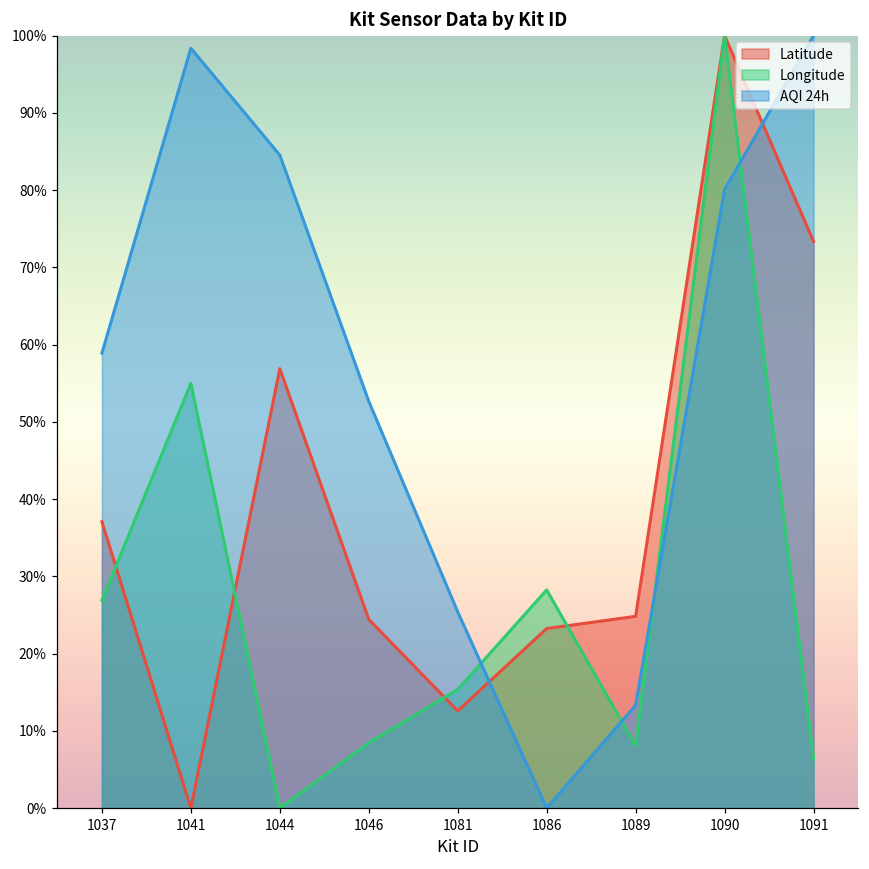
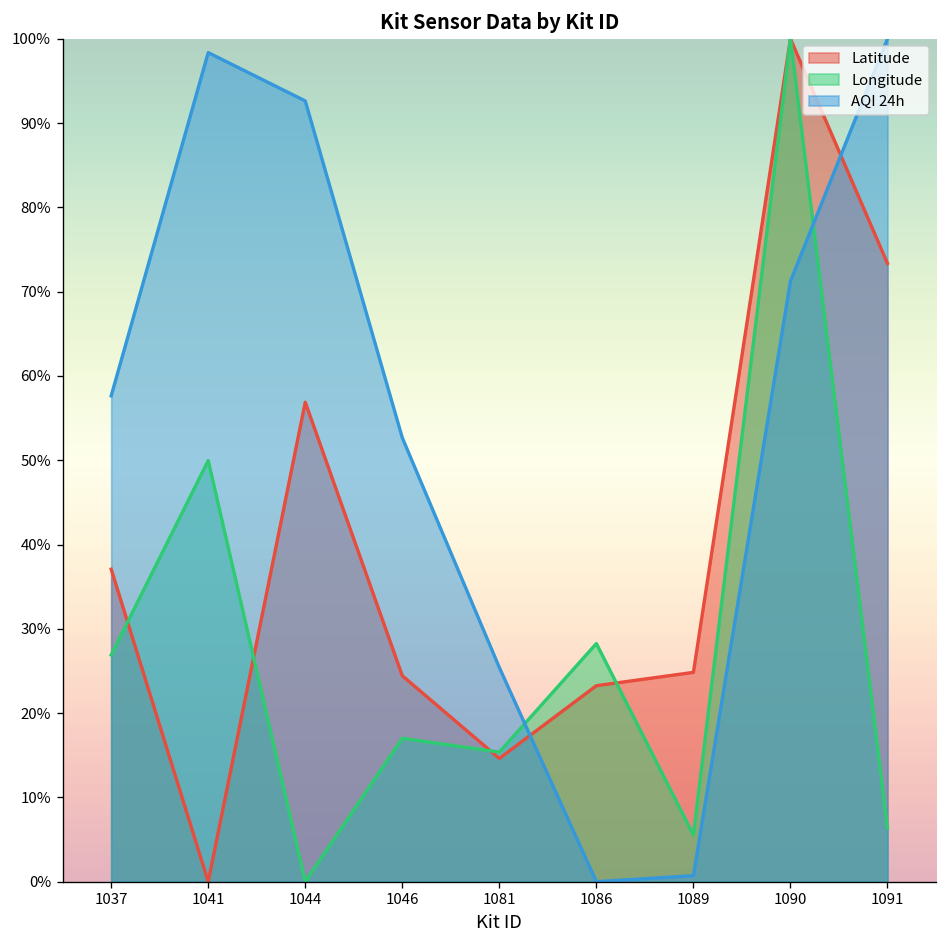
  {
    "Latitude": {
      "1037": "37%",
      "1041": "0%",
      "1044": "57%",
      "1046": "24%",
-     "1081": "13%",
+     "1081": "15%",
      "1086": "23%",
      "1089": "25%",
      "1091": "73%"
    },
    "Longitude": {
      "1037": "27%",
-     "1041": "55%",
+     "1041": "50%",
      "1044": "0%",
-     "1046": "8%",
+     "1046": "17%",
      "1081": "15%",
      "1086": "28%",
-     "1089": "8%",
+     "1089": "6%",
      "1091": "6%"
    },
    "AQI 24h": {
-     "1037": "59%",
+     "1037": "58%",
      "1041": "98%",
-     "1044": "85%",
+     "1044": "93%",
      "1046": "53%",
      "1081": "25%",
      "1086": "0%",
-     "1089": "13%",
-     "1090": "80%",
+     "1089": "1%",
+     "1090": "71%",
      "1091": "100%"
    }
  }
